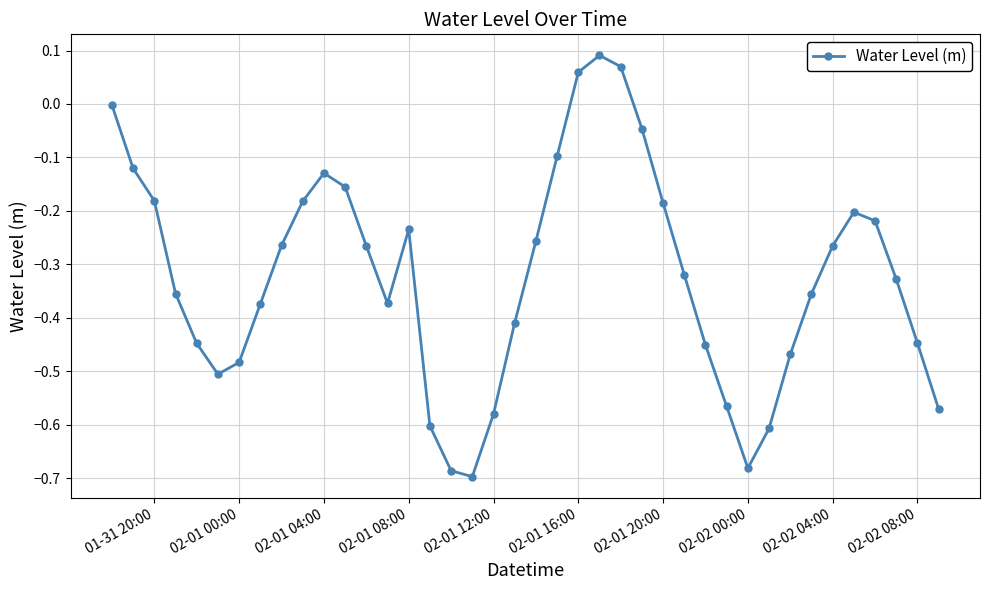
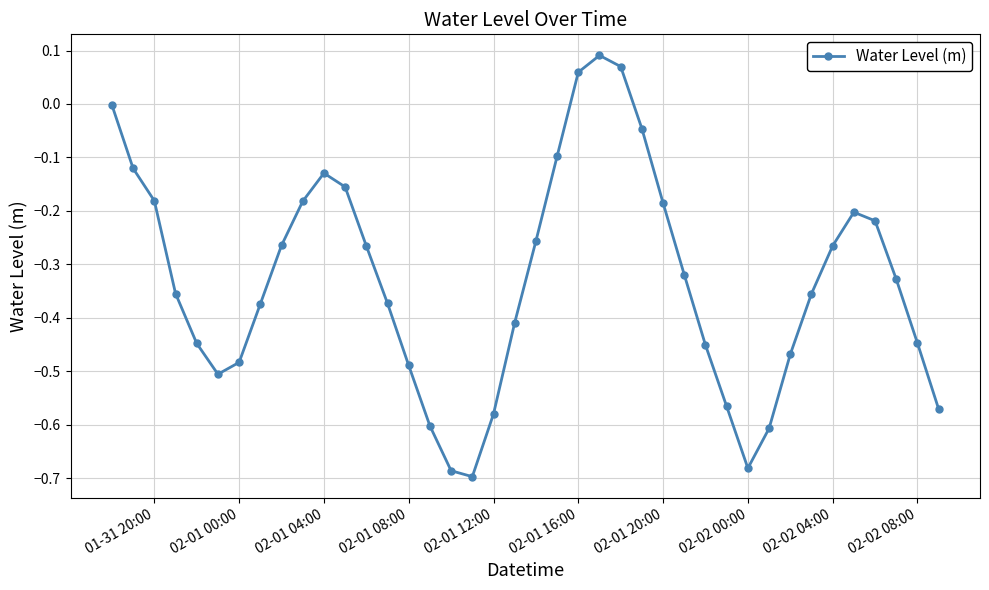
  {
    "01-31 20:00": -0.18,
    "02-01 00:00": -0.48,
    "02-01 04:00": -0.13,
-   "02-01 08:00": -0.23,
+   "02-01 08:00": -0.49,
    "02-01 12:00": -0.58,
    "02-01 16:00": 0.06,
    "02-01 20:00": -0.19,
    "02-02 00:00": -0.68,
    "02-02 04:00": -0.27,
    "02-02 08:00": -0.45
  }
